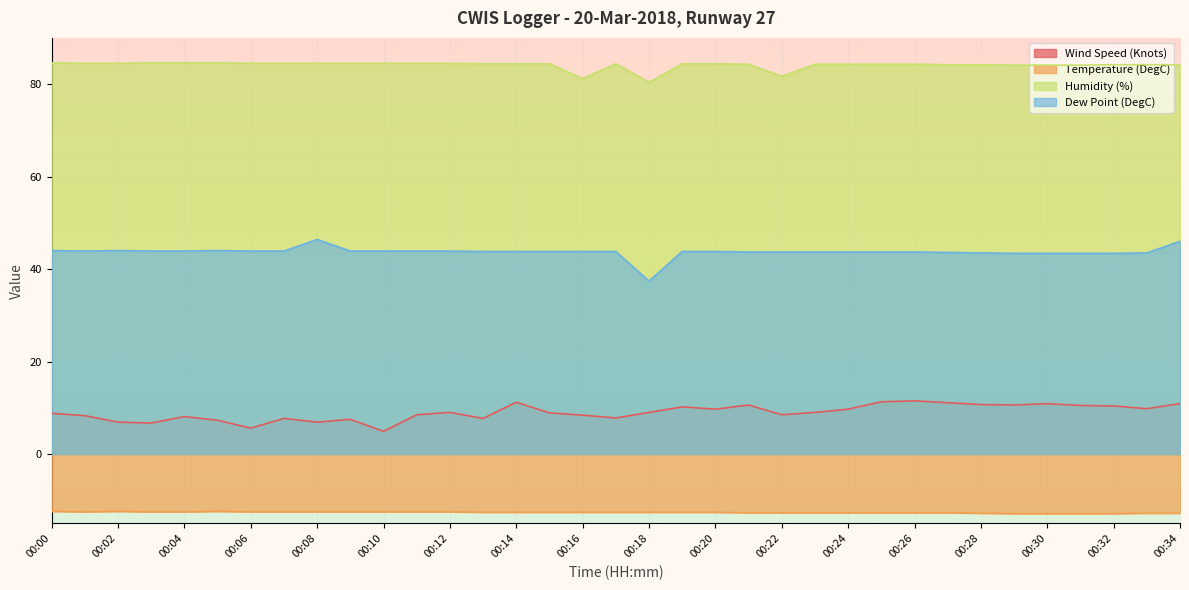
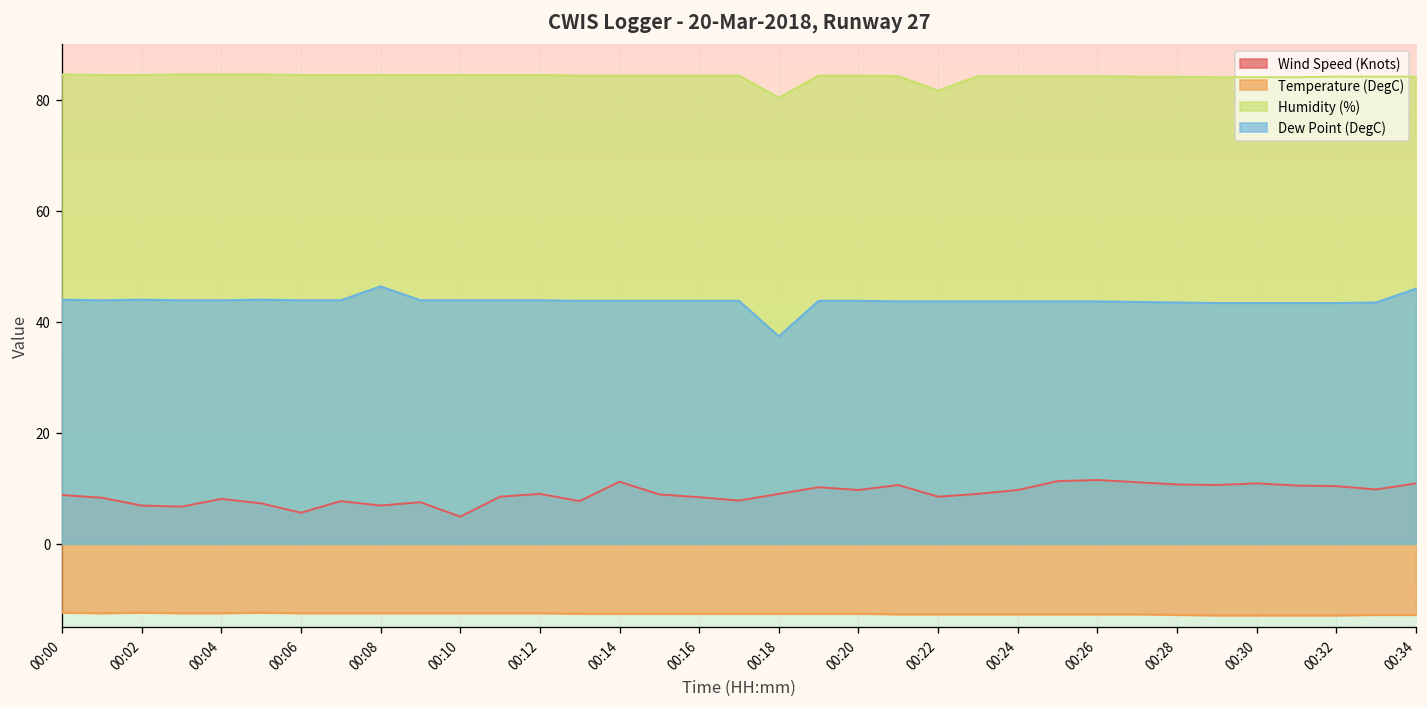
  {
    "Wind Speed (Knots)": {
      "00:00": 9,
      "00:02": 7,
      "00:04": 8,
      "00:06": 6,
      "00:08": 7,
      "00:10": 5,
      "00:12": 9,
      "00:14": 11,
      "00:16": 8,
      "00:18": 9,
      "00:20": 10,
      "00:22": 9,
      "00:24": 10,
      "00:26": 12,
      "00:28": 11,
      "00:30": 11,
      "00:32": 10,
      "00:34": 11
    },
    "Humidity (%)": {
      "00:00": 85,
      "00:02": 85,
      "00:04": 85,
      "00:06": 85,
      "00:08": 85,
      "00:10": 85,
      "00:12": 85,
      "00:14": 84,
-     "00:16": 81,
+     "00:16": 84,
      "00:18": 80,
      "00:20": 84,
      "00:22": 82,
      "00:24": 84,
      "00:26": 84,
      "00:28": 84,
      "00:34": 84
    },
    "Dew Point (DegC)": {
      "00:00": 44,
      "00:02": 44,
      "00:04": 44,
      "00:06": 44,
      "00:08": 46,
      "00:10": 44,
      "00:12": 44,
      "00:14": 44,
      "00:16": 44,
      "00:18": 37,
      "00:20": 44,
      "00:22": 44,
      "00:24": 44,
      "00:26": 44,
      "00:28": 44,
      "00:30": 43,
      "00:32": 43,
      "00:34": 46
    }
  }
